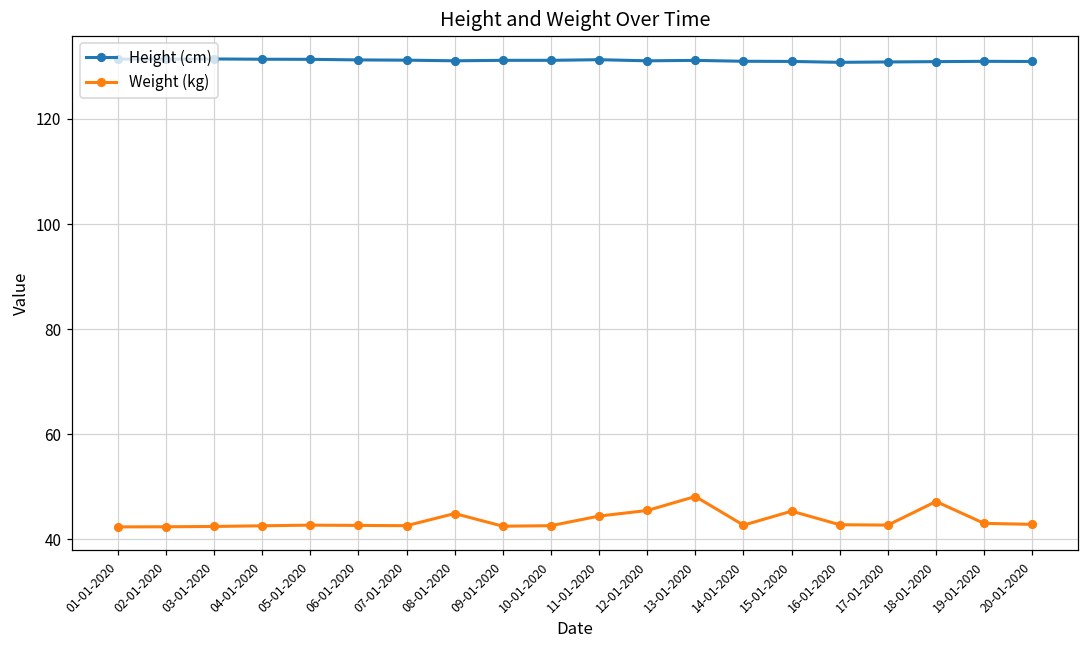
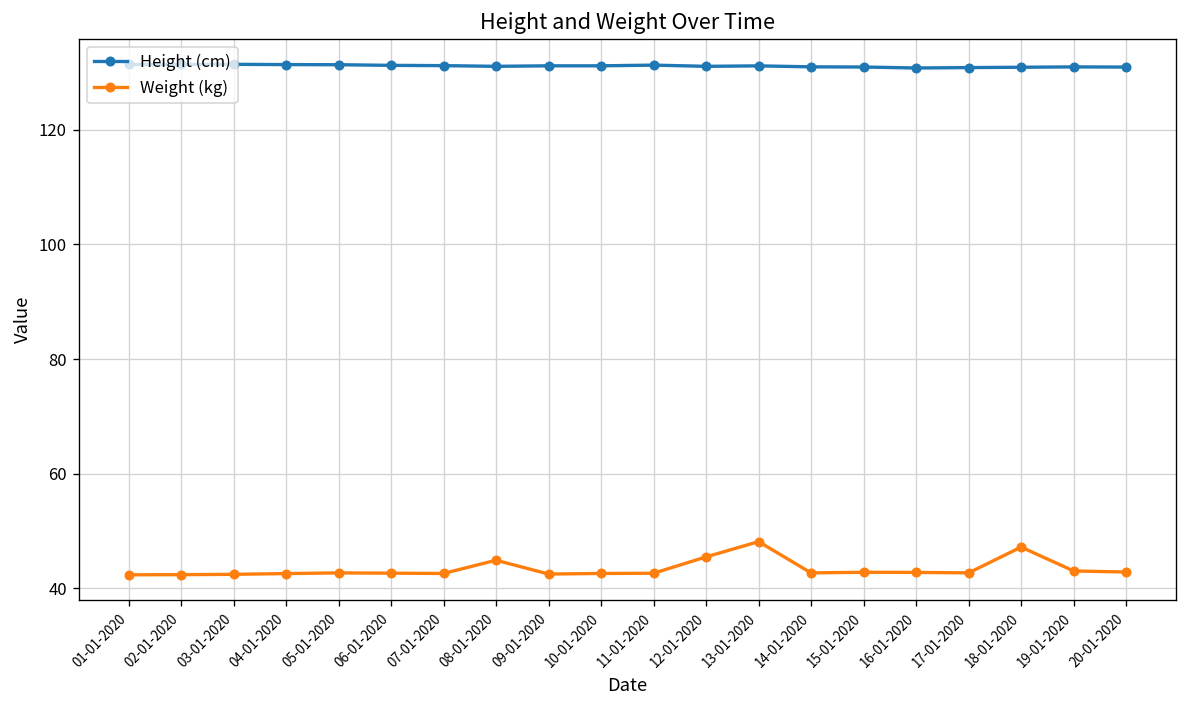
  {
    "Height (cm)": {
      "04-01-2020": 131,
      "05-01-2020": 131,
      "06-01-2020": 131,
      "07-01-2020": 131,
      "08-01-2020": 131,
      "09-01-2020": 131,
      "10-01-2020": 131,
      "11-01-2020": 131,
      "12-01-2020": 131,
      "13-01-2020": 131,
      "14-01-2020": 131,
      "15-01-2020": 131,
      "16-01-2020": 131,
      "17-01-2020": 131,
      "18-01-2020": 131,
      "19-01-2020": 131,
      "20-01-2020": 131
    },
    "Weight (kg)": {
      "01-01-2020": 42,
      "02-01-2020": 42,
      "03-01-2020": 42,
      "04-01-2020": 43,
      "05-01-2020": 43,
      "06-01-2020": 43,
      "07-01-2020": 43,
      "08-01-2020": 45,
      "09-01-2020": 43,
      "10-01-2020": 43,
-     "11-01-2020": 44,
+     "11-01-2020": 43,
      "12-01-2020": 46,
      "13-01-2020": 48,
      "14-01-2020": 43,
-     "15-01-2020": 45,
+     "15-01-2020": 43,
      "16-01-2020": 43,
      "17-01-2020": 43,
      "18-01-2020": 47,
      "19-01-2020": 43,
      "20-01-2020": 43
    }
  }
